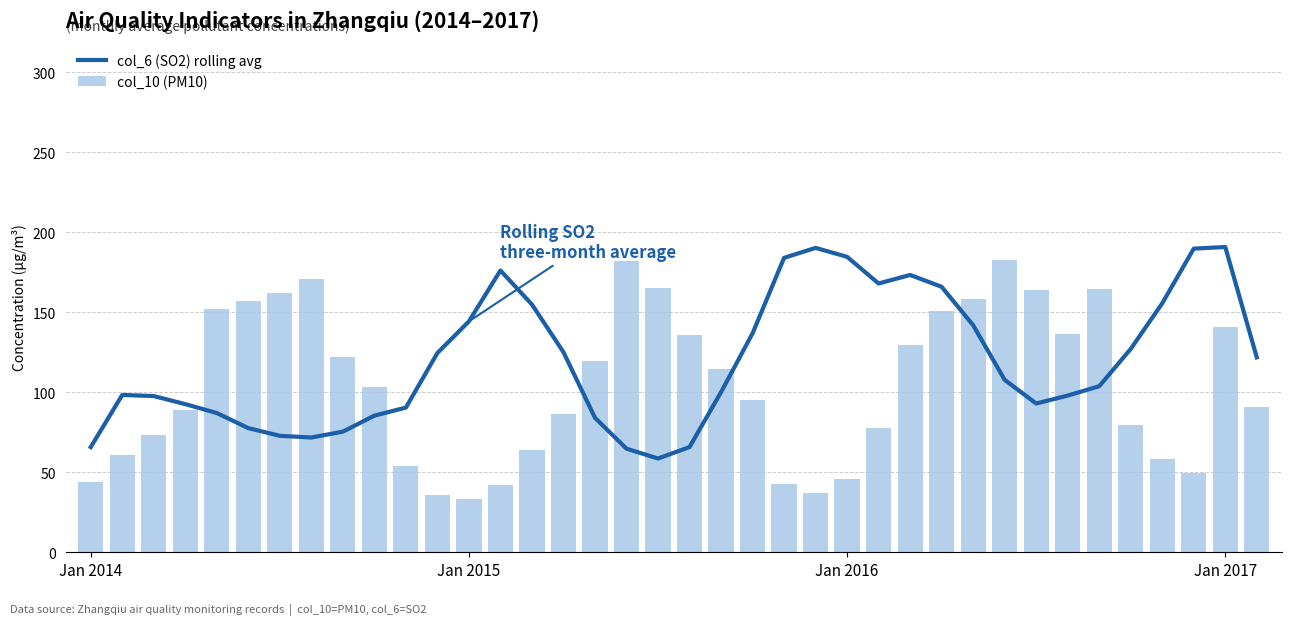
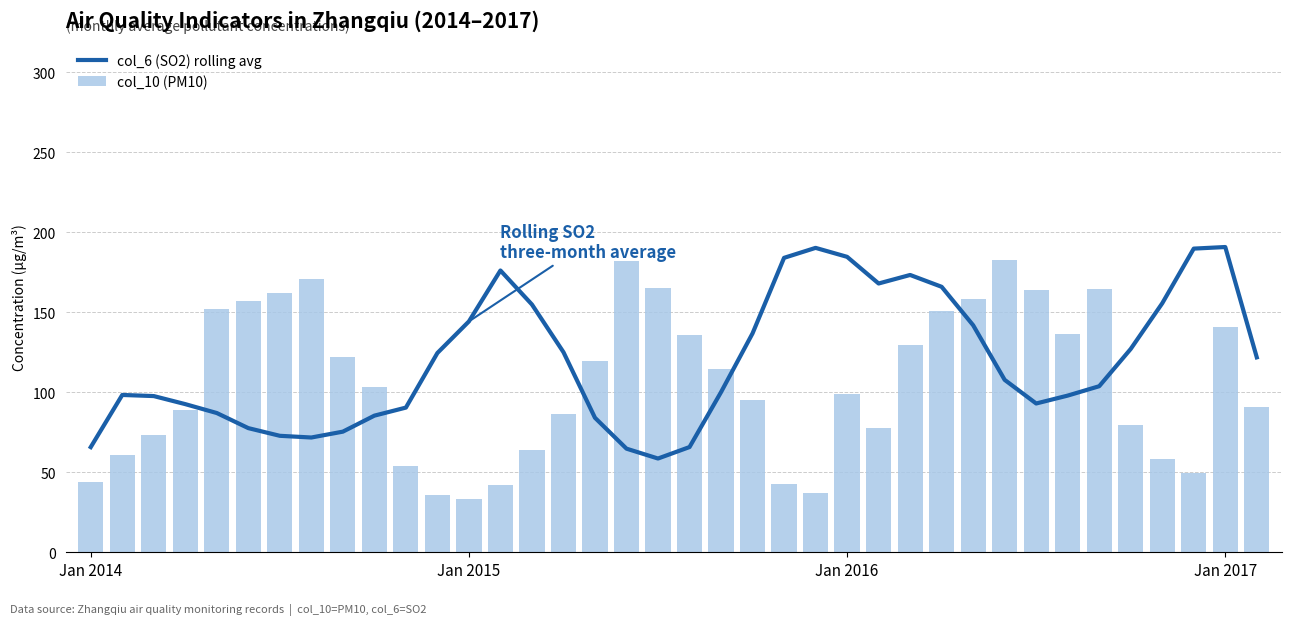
  {
    "col_6 (SO2) rolling avg": {
      "Jan 2014": 66,
      "Jan 2015": 144,
      "Jan 2016": 185,
      "Jan 2017": 191
    },
    "col_10 (PM10)": {
      "Jan 2014": 44,
      "Jan 2015": 33,
-     "Jan 2016": 46,
+     "Jan 2016": 99,
      "Jan 2017": 141
    }
  }
